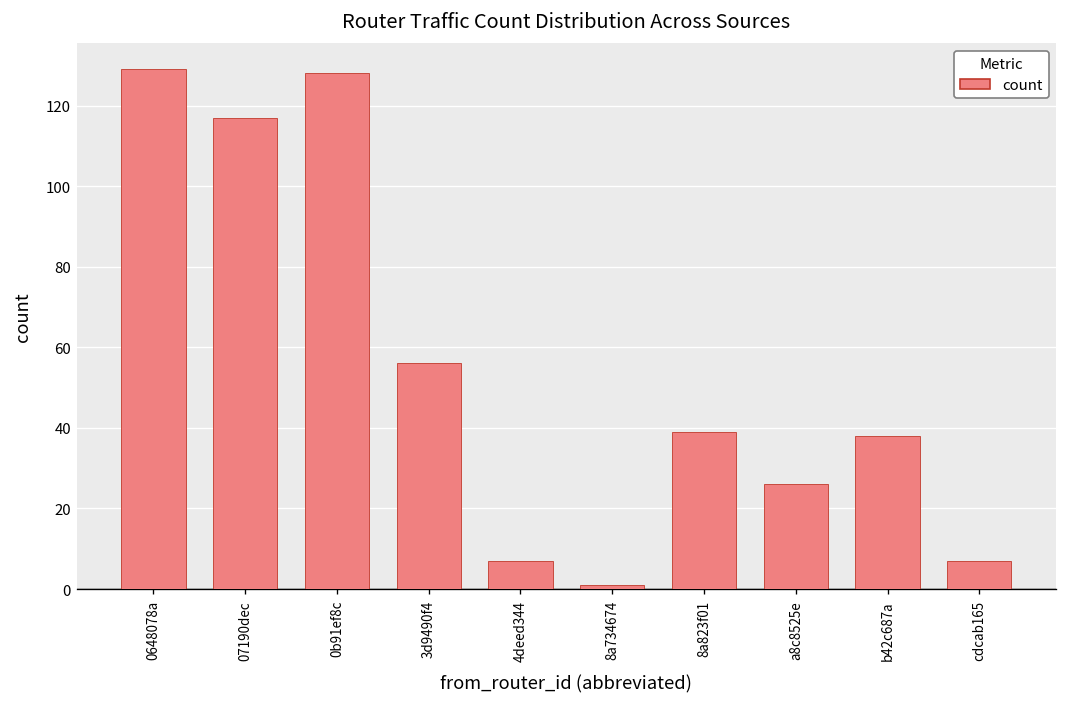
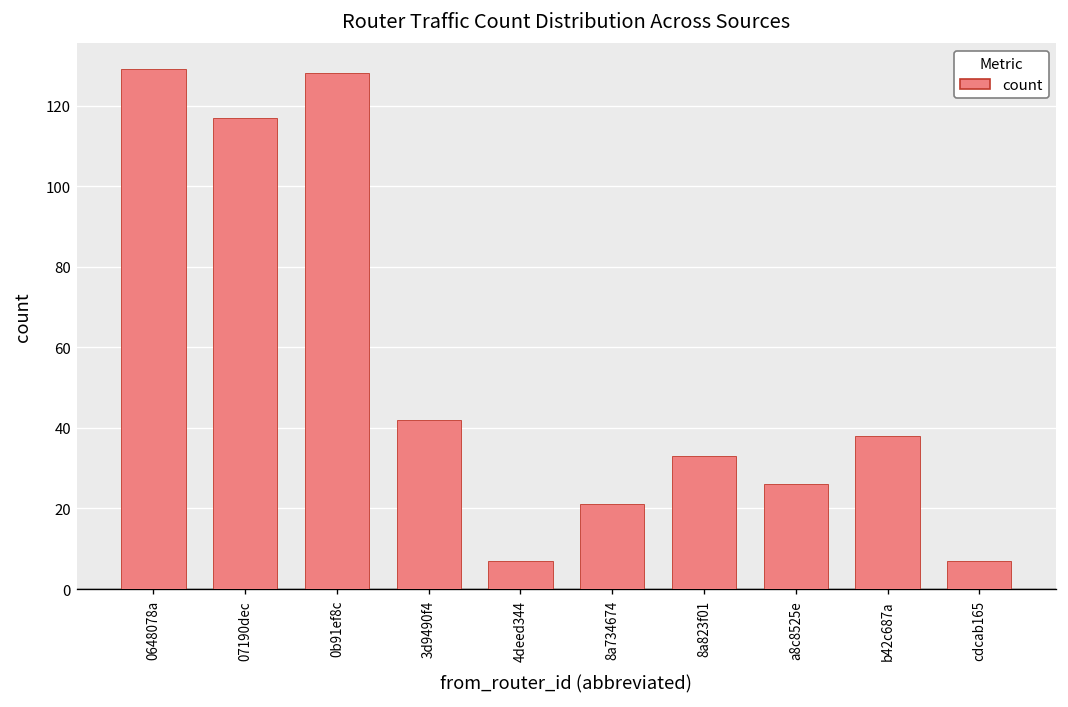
  {
    "0648078a": 129,
    "07190dec": 117,
    "0b91ef8c": 128,
-   "3d9490f4": 56,
+   "3d9490f4": 42,
    "4deed344": 7,
-   "8a734674": 1,
-   "8a823f01": 39,
+   "8a734674": 21,
+   "8a823f01": 33,
    "a8c8525e": 26,
    "b42c687a": 38,
    "cdcab165": 7
  }
